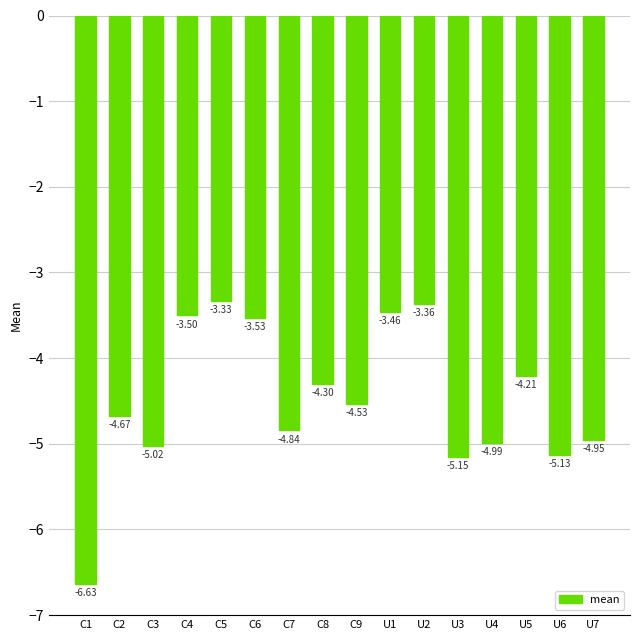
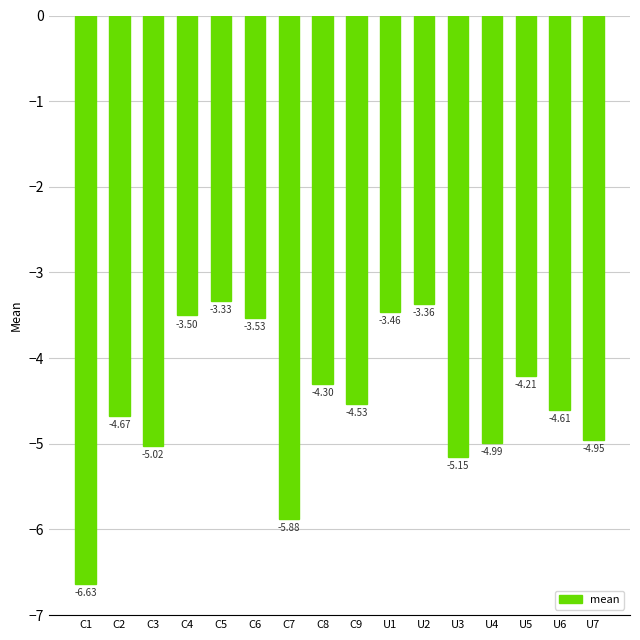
  {
    "C1": -6.63,
    "C2": -4.67,
    "C3": -5.02,
    "C4": -3.50,
    "C5": -3.33,
    "C6": -3.53,
-   "C7": -4.84,
+   "C7": -5.88,
    "C8": -4.30,
    "C9": -4.53,
    "U1": -3.46,
    "U2": -3.36,
    "U3": -5.15,
    "U4": -4.99,
    "U5": -4.21,
-   "U6": -5.13,
+   "U6": -4.61,
    "U7": -4.95
  }
